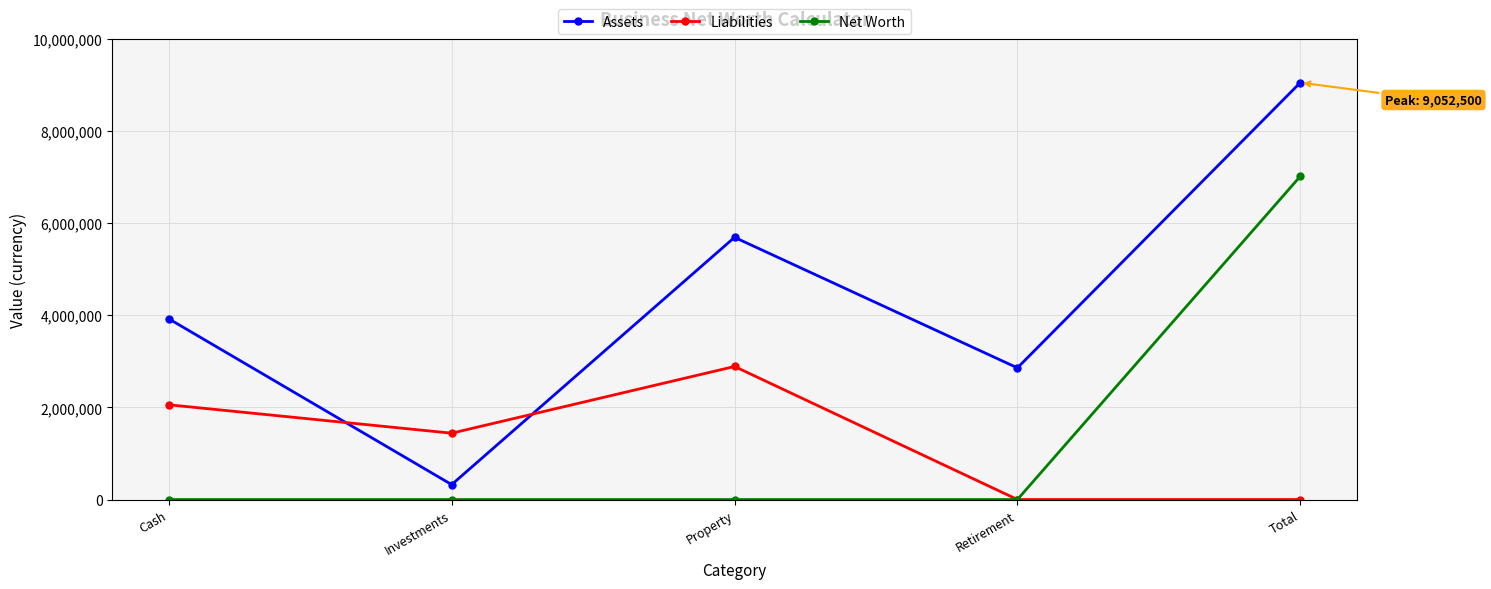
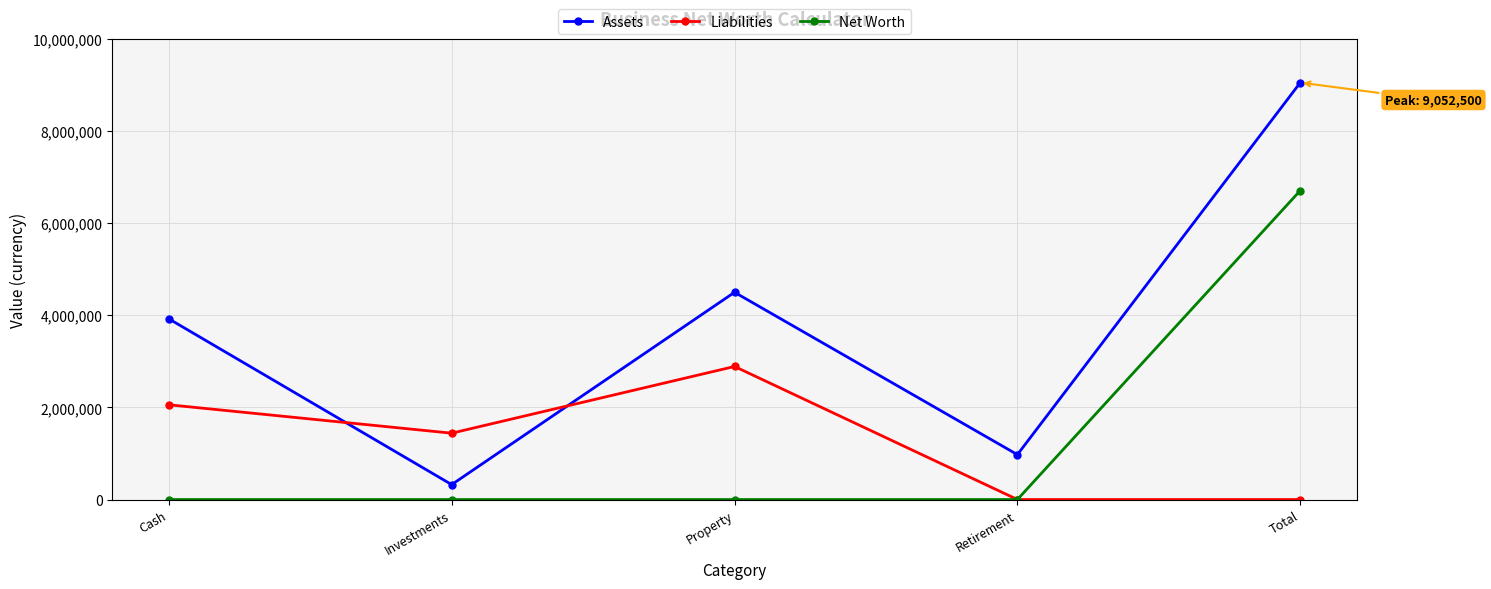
  {
    "Assets": {
      "Cash": "3,900,000",
      "Investments": "300,000",
-     "Property": "5,700,000",
-     "Retirement": "2,900,000"
+     "Property": "4,500,000",
+     "Retirement": "1,000,000"
    },
    "Liabilities": {
      "Cash": "2,100,000",
      "Investments": "1,400,000",
      "Property": "2,900,000",
      "Total": "0"
    },
    "Net Worth": {
      "Cash": "0",
      "Investments": "0",
      "Property": "0",
-     "Total": "7,000,000"
+     "Total": "6,700,000"
    }
  }
